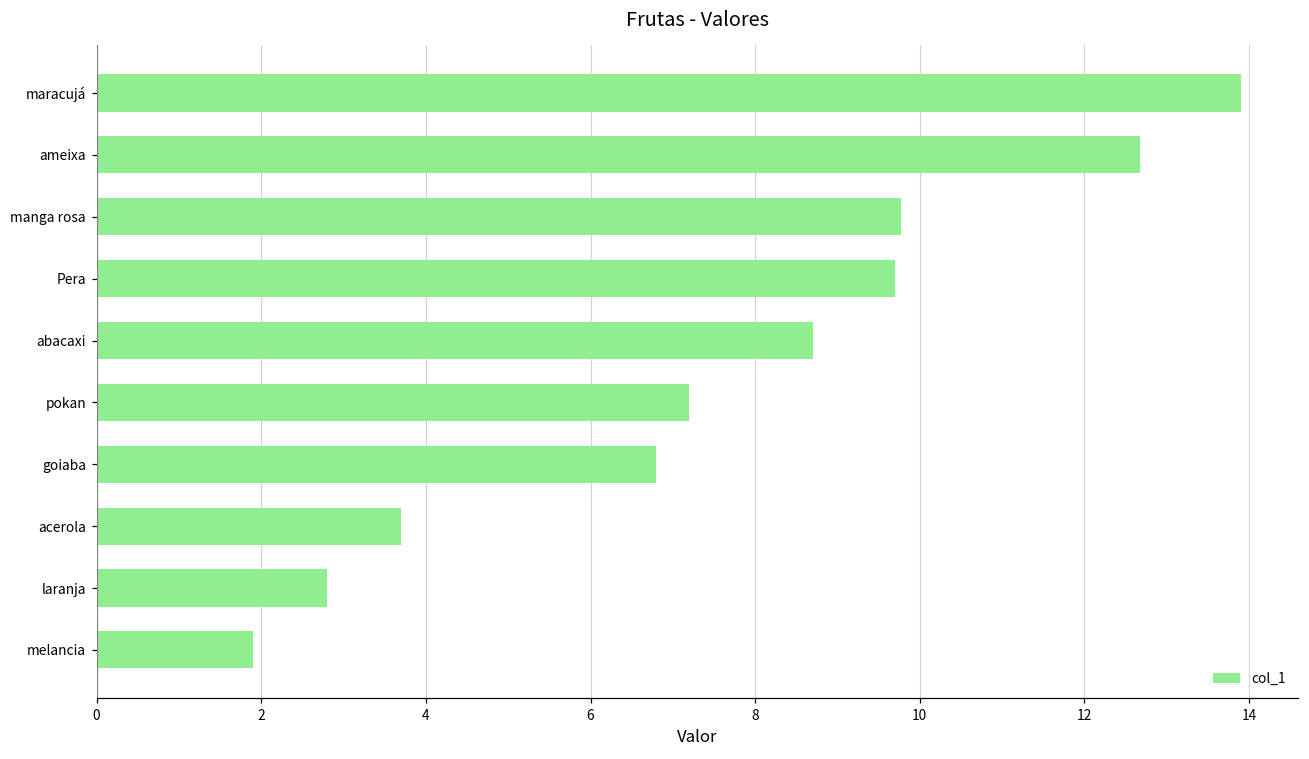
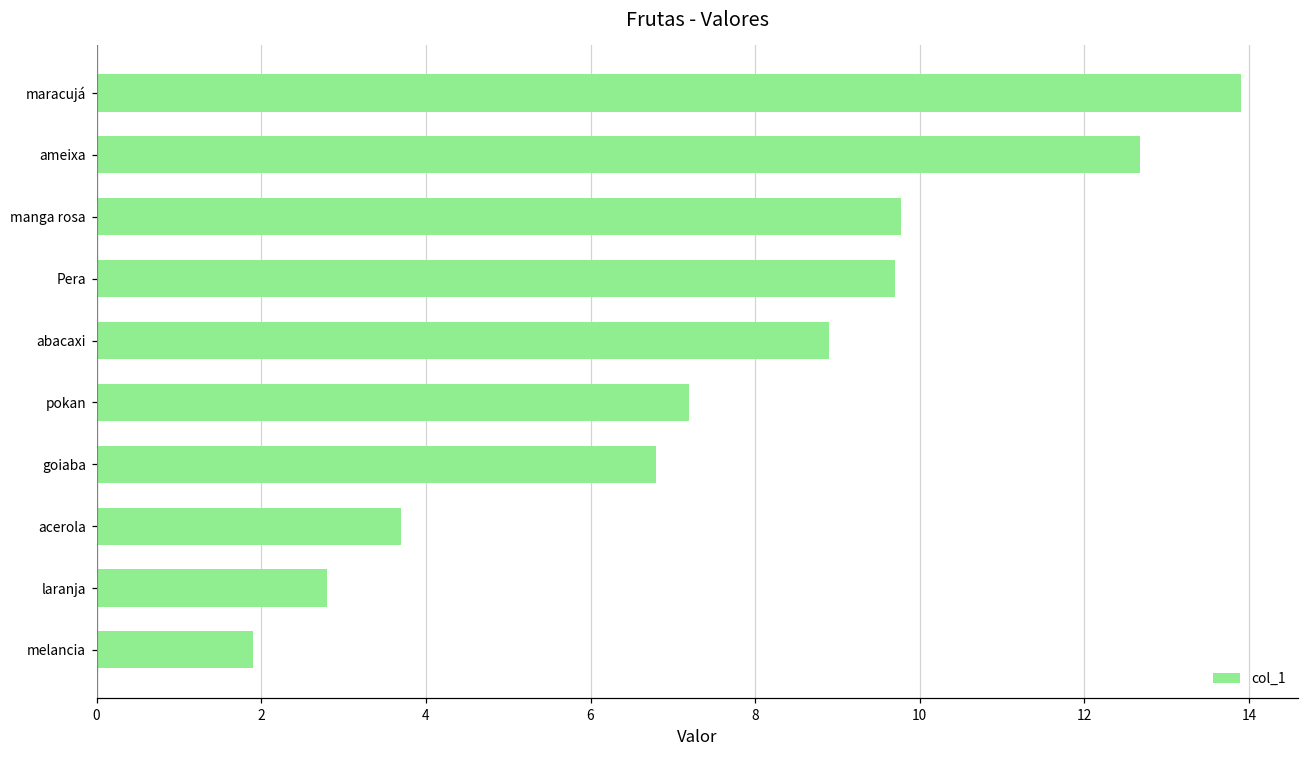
  {
    "maracujá": 13.9,
    "ameixa": 12.7,
    "manga rosa": 9.8,
    "Pera": 9.7,
-   "abacaxi": 8.7,
+   "abacaxi": 8.9,
    "pokan": 7.2,
    "goiaba": 6.8,
    "acerola": 3.7,
    "laranja": 2.8,
    "melancia": 1.9
  }
